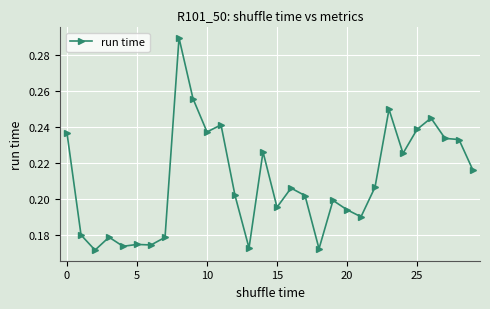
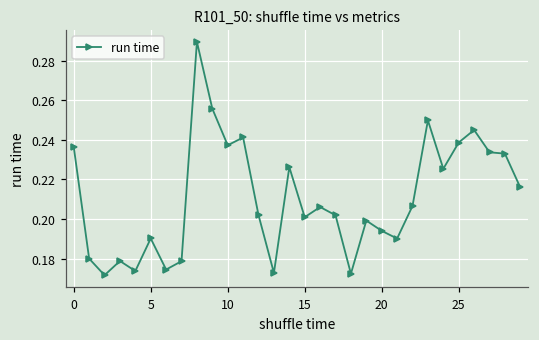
  {
    "0": 0.236,
-   "5": 0.175,
+   "5": 0.190,
    "10": 0.237,
-   "15": 0.195,
+   "15": 0.201,
    "20": 0.194,
    "25": 0.239
  }
